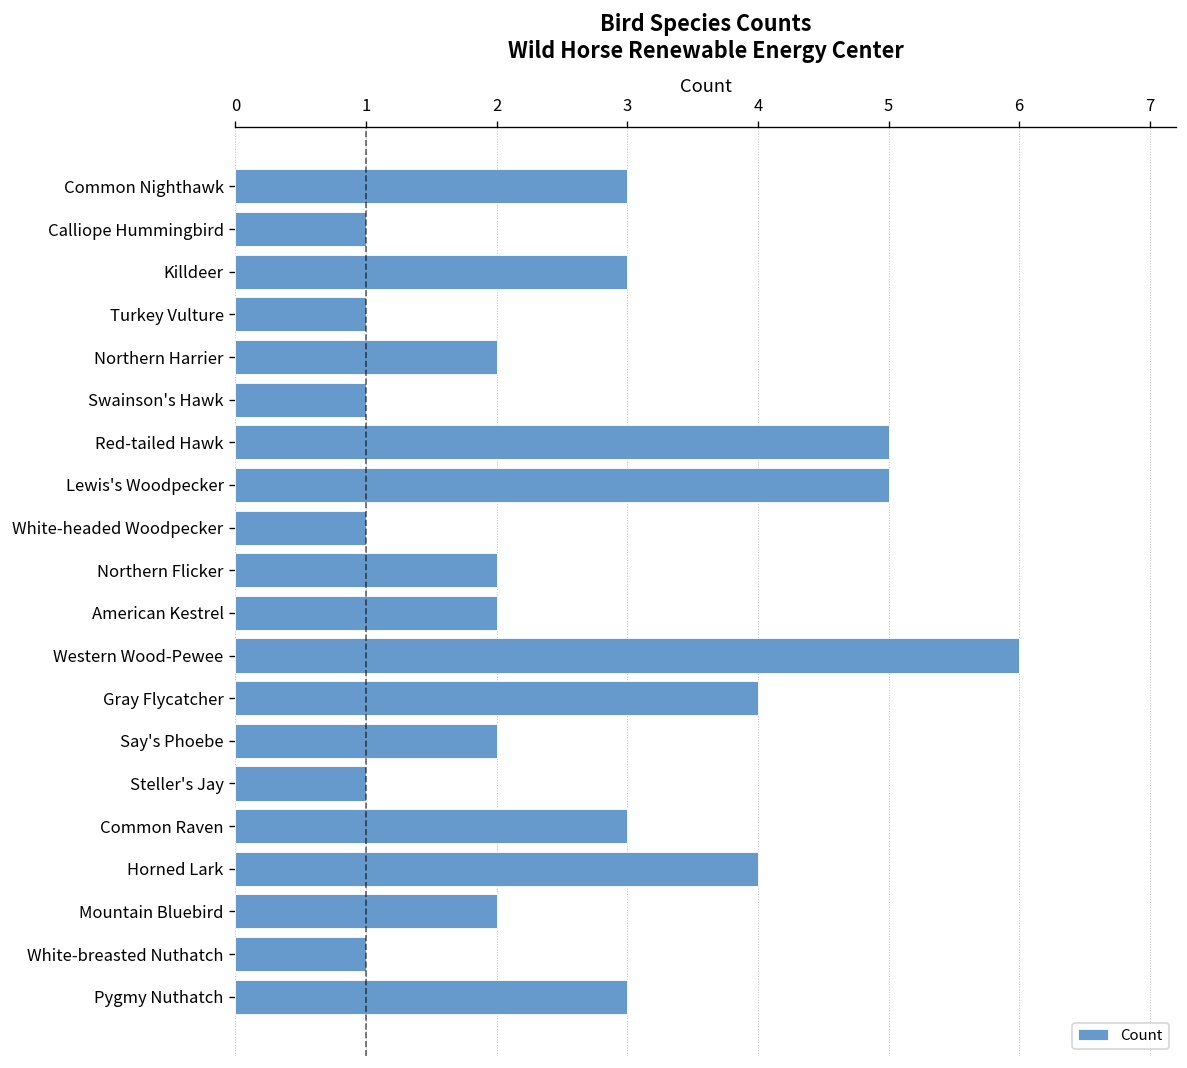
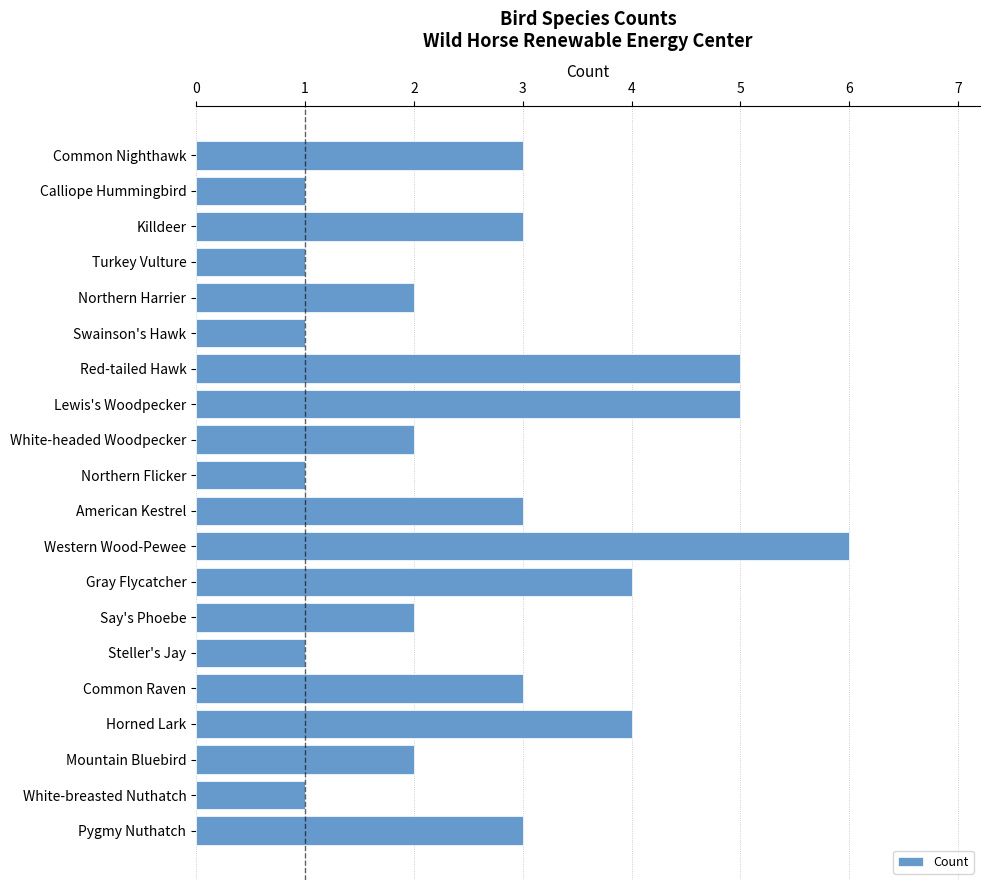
  {
    "Common Nighthawk": 3,
    "Calliope Hummingbird": 1,
    "Killdeer": 3,
    "Turkey Vulture": 1,
    "Northern Harrier": 2,
    "Swainson's Hawk": 1,
    "Red-tailed Hawk": 5,
    "Lewis's Woodpecker": 5,
-   "White-headed Woodpecker": 1,
-   "Northern Flicker": 2,
-   "American Kestrel": 2,
+   "White-headed Woodpecker": 2,
+   "Northern Flicker": 1,
+   "American Kestrel": 3,
    "Western Wood-Pewee": 6,
    "Gray Flycatcher": 4,
    "Say's Phoebe": 2,
    "Steller's Jay": 1,
    "Common Raven": 3,
    "Horned Lark": 4,
    "Mountain Bluebird": 2,
    "White-breasted Nuthatch": 1,
    "Pygmy Nuthatch": 3
  }
